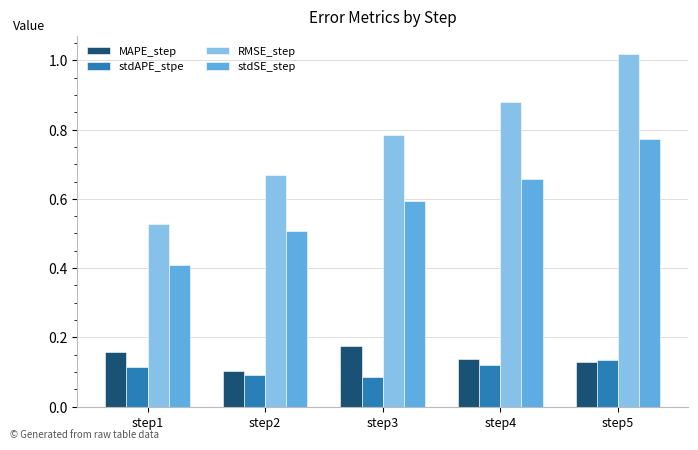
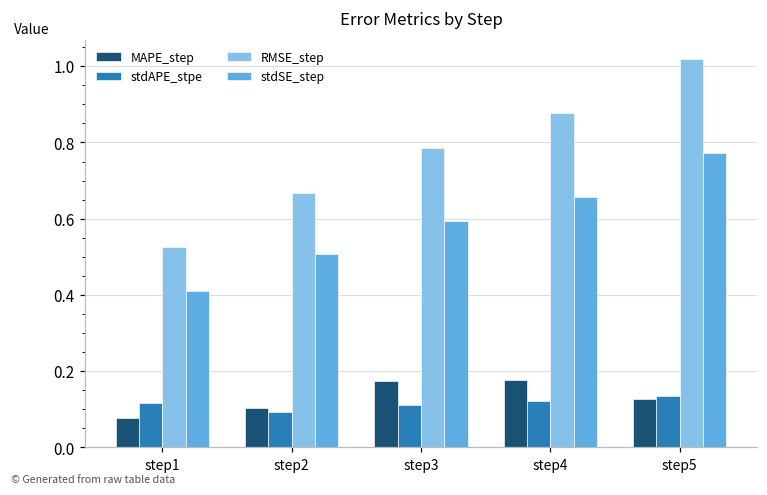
  {
    "MAPE_step": {
-     "step1": 0.16,
+     "step1": 0.08,
      "step2": 0.10,
      "step3": 0.17,
-     "step4": 0.14,
+     "step4": 0.18,
      "step5": 0.13
    },
    "stdAPE_stpe": {
      "step1": 0.12,
      "step2": 0.09,
-     "step3": 0.08,
+     "step3": 0.11,
      "step4": 0.12,
      "step5": 0.14
    }
  }
